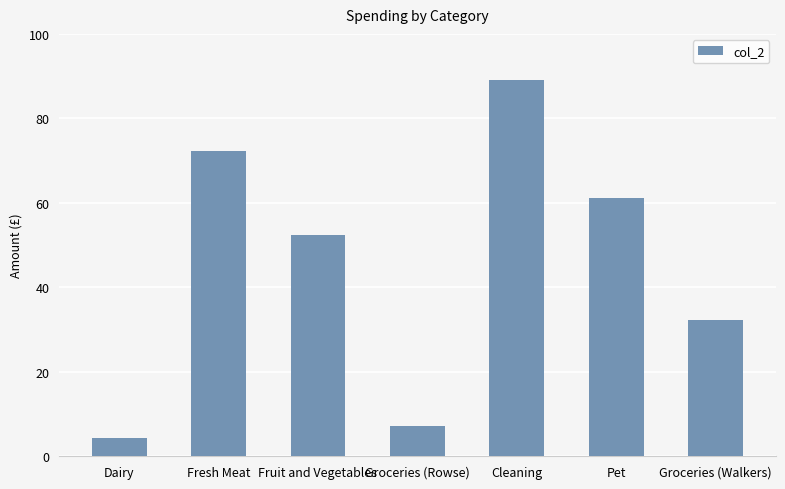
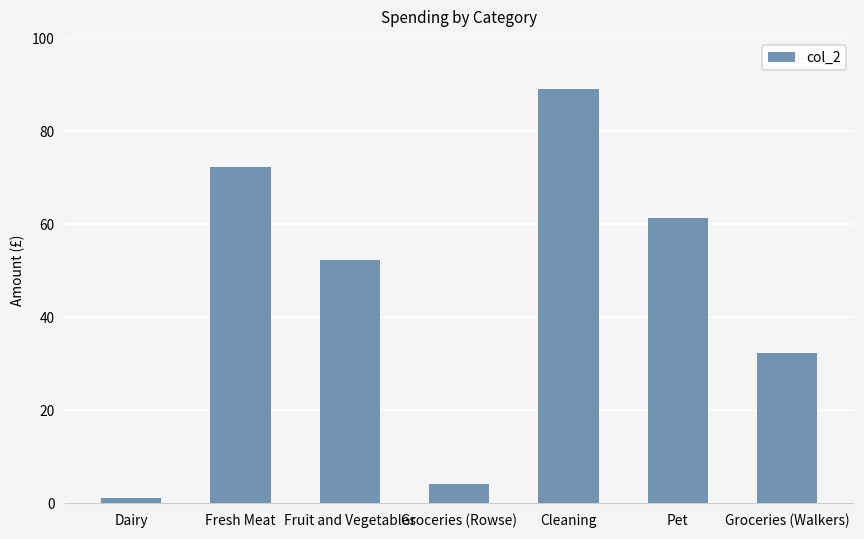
  {
-   "Dairy": 4,
+   "Dairy": 1,
    "Fresh Meat": 72,
    "Fruit and Vegetables": 52,
-   "Groceries (Rowse)": 7,
+   "Groceries (Rowse)": 4,
    "Cleaning": 89,
    "Pet": 61,
    "Groceries (Walkers)": 32
  }
